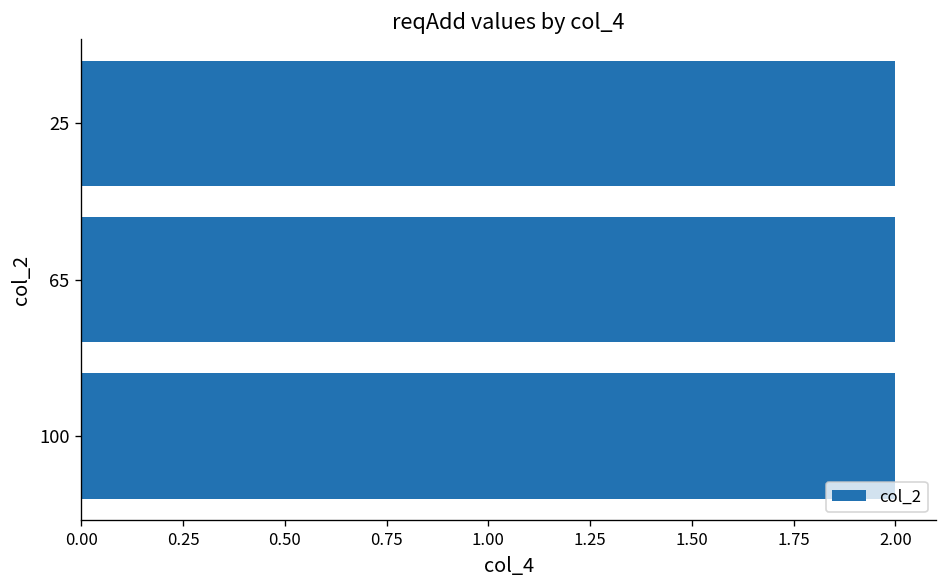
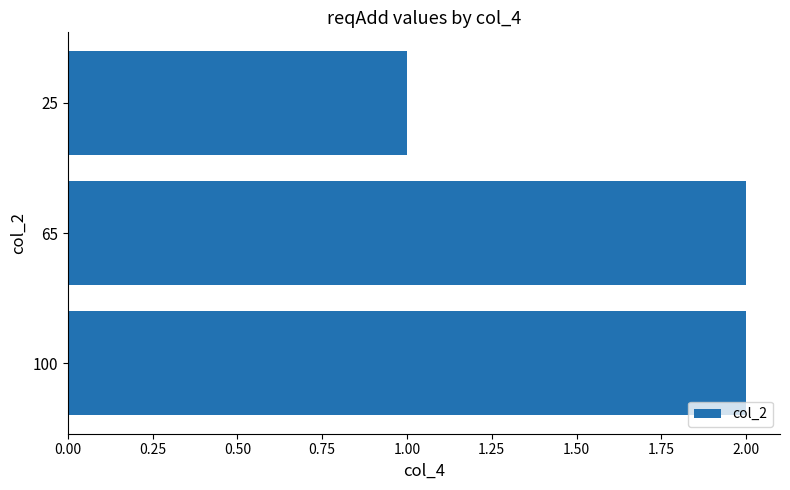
  {
-   "25": 2,
+   "25": 1,
    "65": 2,
    "100": 2
  }
